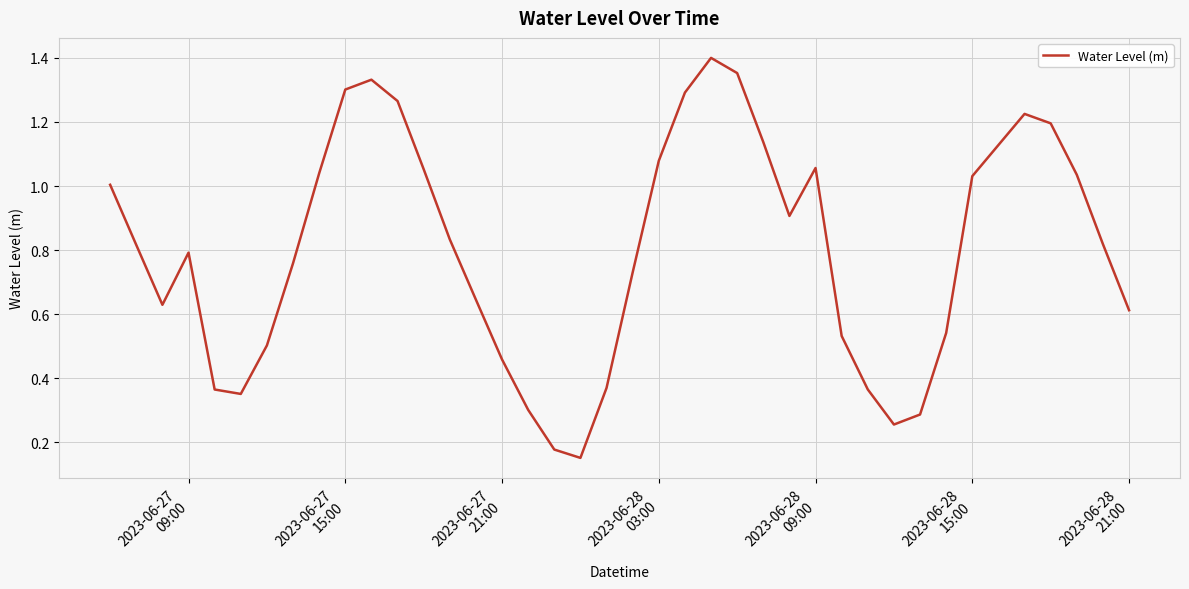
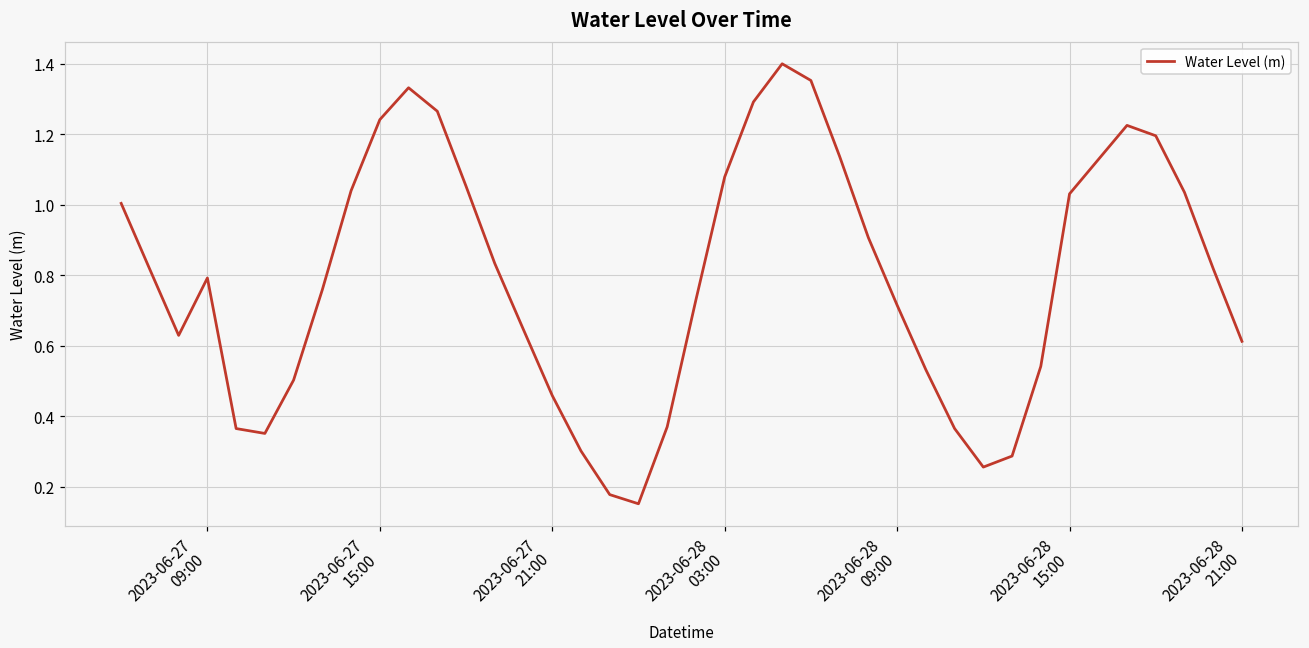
  {
    "2023-06-27 09:00": 0.79,
-   "2023-06-27 15:00": 1.30,
+   "2023-06-27 15:00": 1.24,
    "2023-06-27 21:00": 0.46,
    "2023-06-28 03:00": 1.08,
-   "2023-06-28 09:00": 1.06,
+   "2023-06-28 09:00": 0.72,
    "2023-06-28 15:00": 1.03,
    "2023-06-28 21:00": 0.61
  }
